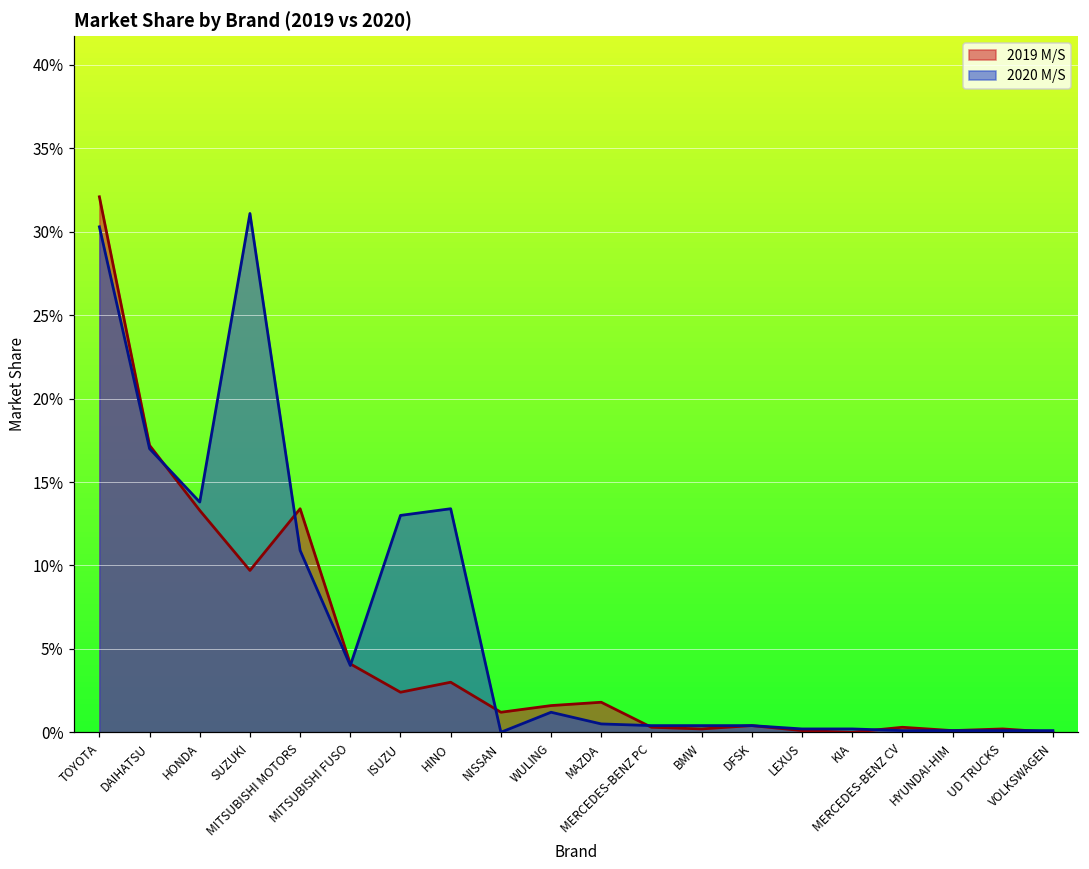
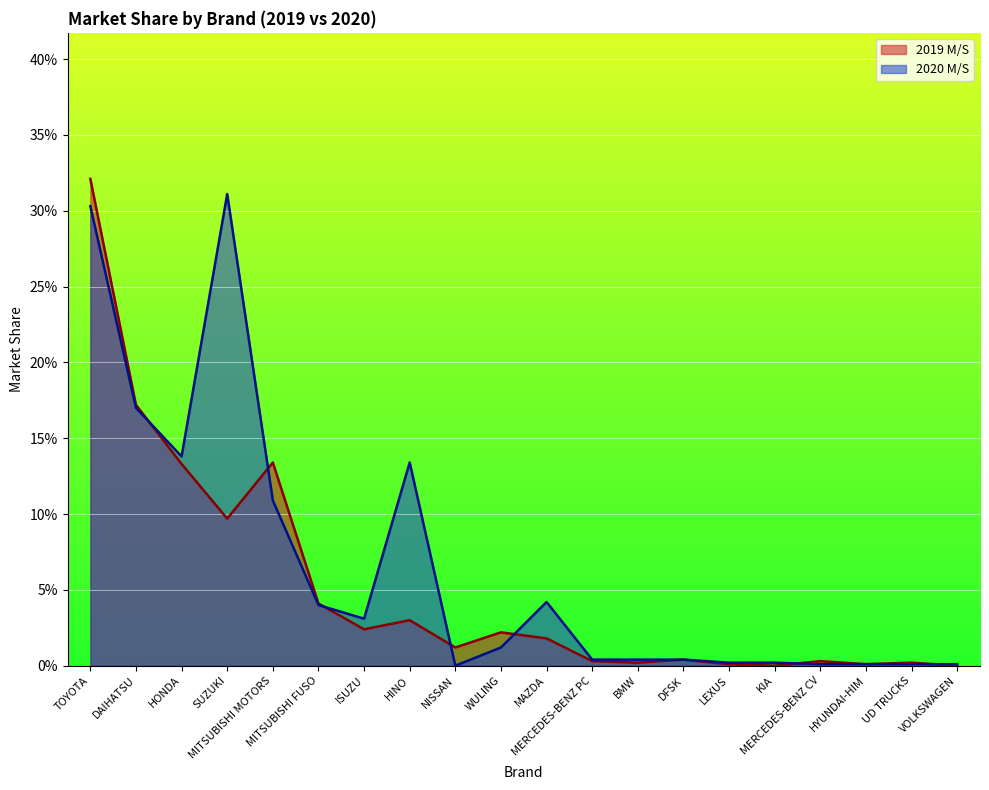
  {
    "2019 M/S": {
      "TOYOTA": "32.1%",
      "DAIHATSU": "17.2%",
      "HONDA": "13.3%",
      "SUZUKI": "9.7%",
      "MITSUBISHI MOTORS": "13.4%",
      "ISUZU": "2.4%",
      "HINO": "3.0%",
      "NISSAN": "1.2%",
-     "WULING": "1.6%",
+     "WULING": "2.2%",
      "MAZDA": "1.8%",
      "BMW": "0.2%",
      "KIA": "0.0%",
      "MERCEDES-BENZ CV": "0.3%"
    },
    "2020 M/S": {
      "TOYOTA": "30.3%",
      "DAIHATSU": "17.0%",
      "HONDA": "13.8%",
      "SUZUKI": "31.1%",
      "MITSUBISHI MOTORS": "10.9%",
-     "ISUZU": "13.0%",
+     "ISUZU": "3.1%",
      "HINO": "13.4%",
      "NISSAN": "0.0%",
      "WULING": "1.2%",
-     "MAZDA": "0.5%",
+     "MAZDA": "4.2%",
      "BMW": "0.4%",
      "KIA": "0.2%",
      "MERCEDES-BENZ CV": "0.1%"
    }
  }
